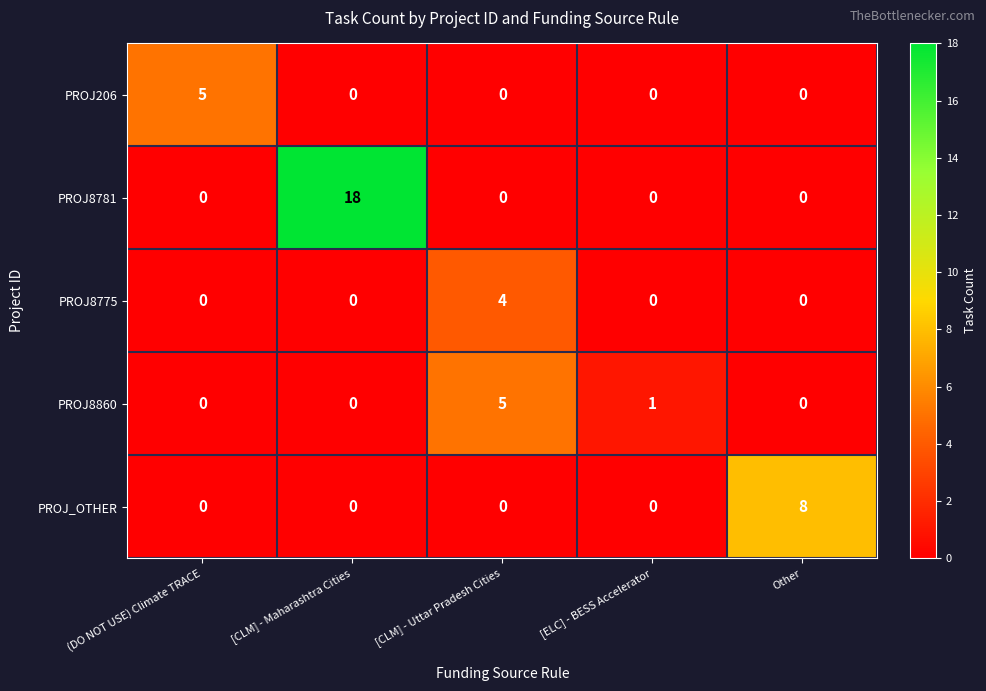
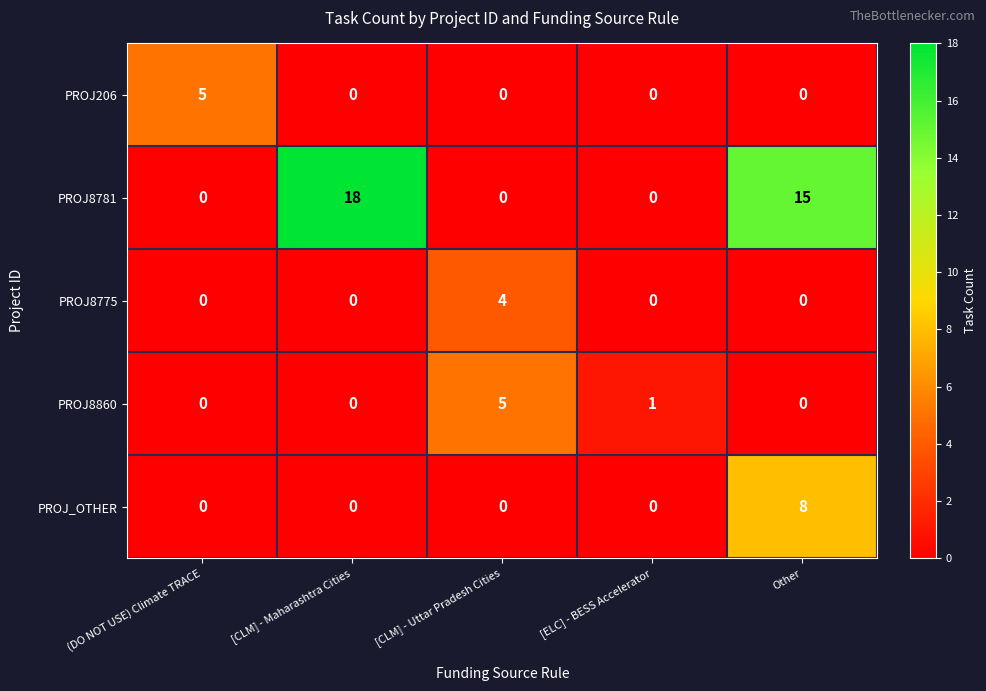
  {
    "PROJ206": {
      "(DO NOT USE) Climate TRACE": 5,
      "[CLM] - Maharashtra Cities": 0,
      "[CLM] - Uttar Pradesh Cities": 0,
      "[ELC] - BESS Accelerator": 0,
      "Other": 0
    },
    "PROJ8781": {
      "(DO NOT USE) Climate TRACE": 0,
      "[CLM] - Maharashtra Cities": 18,
      "[CLM] - Uttar Pradesh Cities": 0,
      "[ELC] - BESS Accelerator": 0,
-     "Other": 0
+     "Other": 15
    },
    "PROJ8775": {
      "(DO NOT USE) Climate TRACE": 0,
      "[CLM] - Maharashtra Cities": 0,
      "[CLM] - Uttar Pradesh Cities": 4,
      "[ELC] - BESS Accelerator": 0,
      "Other": 0
    },
    "PROJ8860": {
      "(DO NOT USE) Climate TRACE": 0,
      "[CLM] - Maharashtra Cities": 0,
      "[CLM] - Uttar Pradesh Cities": 5,
      "[ELC] - BESS Accelerator": 1,
      "Other": 0
    },
    "PROJ_OTHER": {
      "(DO NOT USE) Climate TRACE": 0,
      "[CLM] - Maharashtra Cities": 0,
      "[CLM] - Uttar Pradesh Cities": 0,
      "[ELC] - BESS Accelerator": 0,
      "Other": 8
    }
  }
